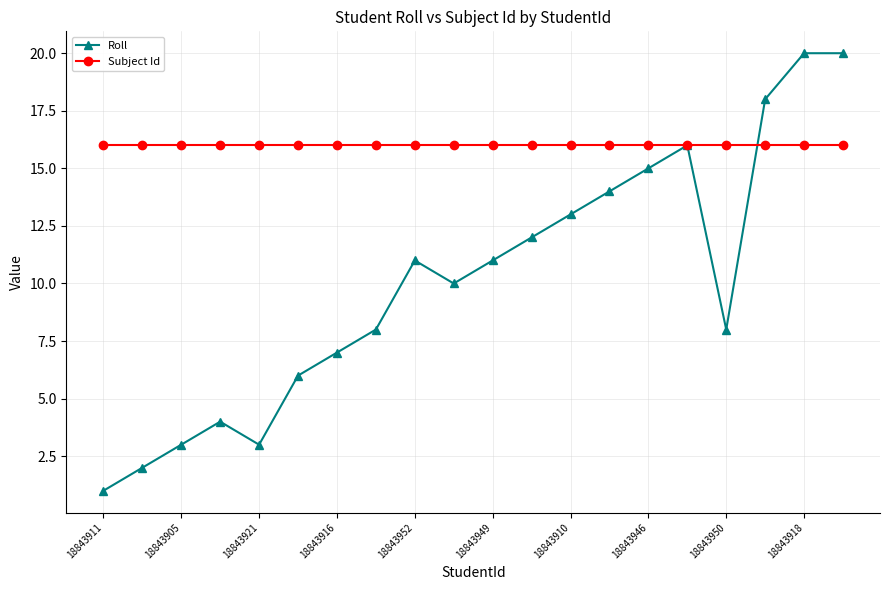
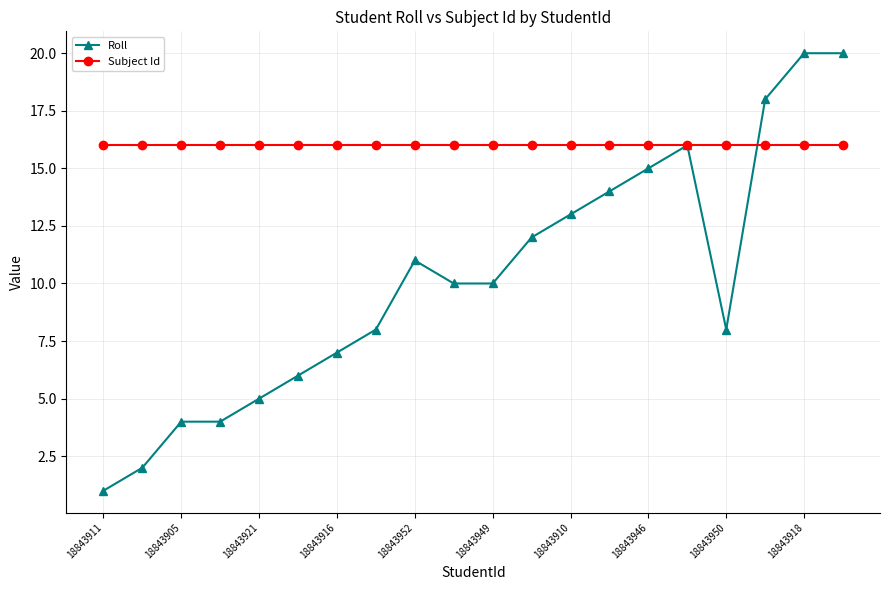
  {
    "Roll": {
      "18843911": 1,
-     "18843905": 3,
-     "18843921": 3,
+     "18843905": 4,
+     "18843921": 5,
      "18843916": 7,
      "18843952": 11,
-     "18843949": 11,
+     "18843949": 10,
      "18843910": 13,
      "18843946": 15,
      "18843950": 8,
      "18843918": 20
    },
    "Subject Id": {
      "18843911": 16,
      "18843905": 16,
      "18843921": 16,
      "18843916": 16,
      "18843952": 16,
      "18843949": 16,
      "18843910": 16,
      "18843946": 16,
      "18843950": 16,
      "18843918": 16
    }
  }
